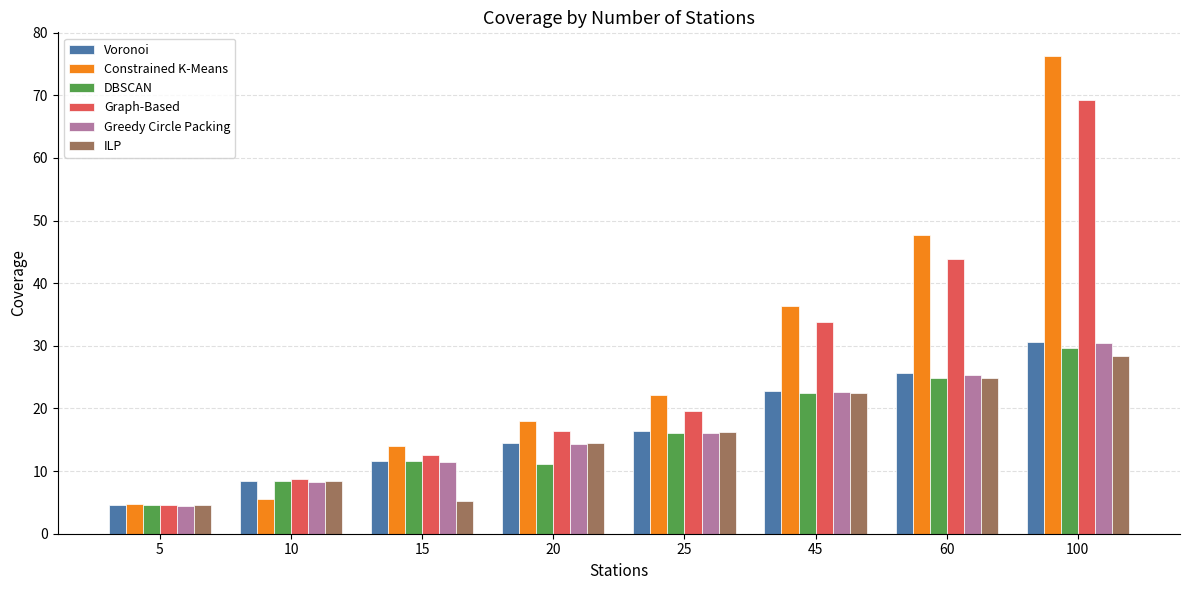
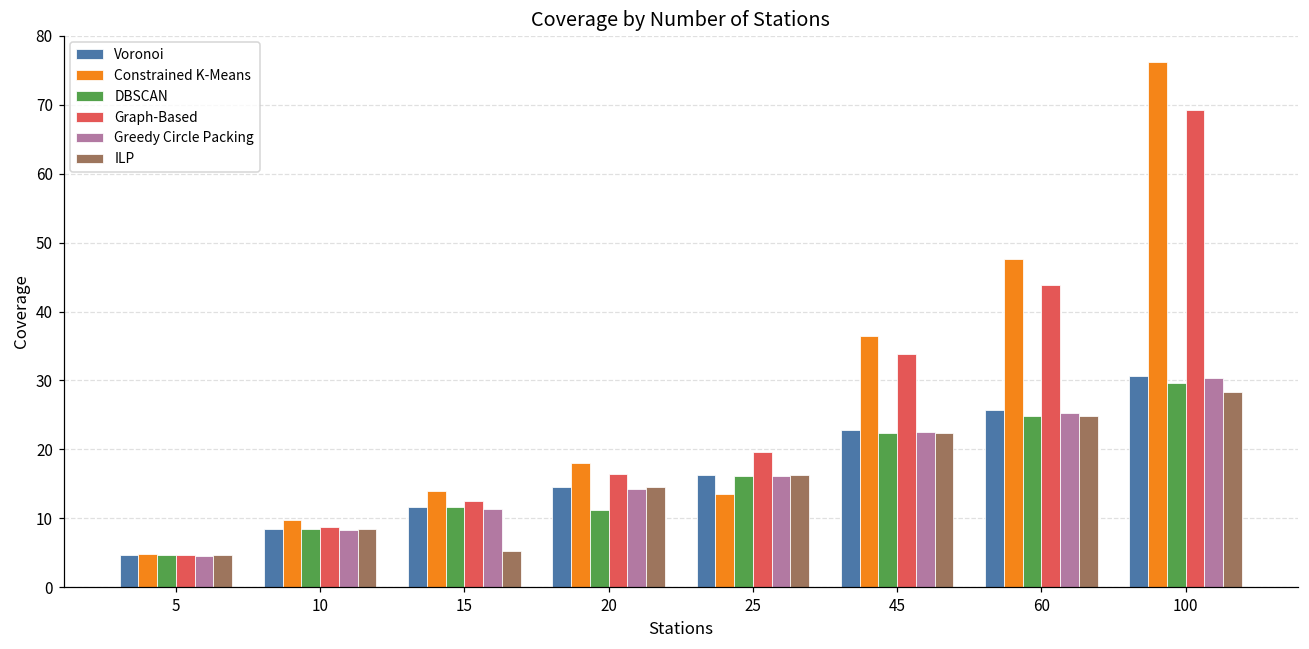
  {
    "Voronoi": {
      "5": 5,
      "10": 8,
      "15": 12,
      "20": 14,
      "25": 16,
      "45": 23,
      "60": 26,
      "100": 31
    },
    "Constrained K-Means": {
      "5": 5,
-     "10": 6,
+     "10": 10,
      "15": 14,
      "20": 18,
-     "25": 22,
+     "25": 14,
      "45": 36,
      "60": 48,
      "100": 76
    },
    "DBSCAN": {
      "5": 5,
      "10": 8,
      "15": 12,
      "20": 11,
      "25": 16,
      "45": 22,
      "60": 25,
      "100": 30
    },
    "Graph-Based": {
      "5": 5,
      "10": 9,
      "15": 12,
      "20": 16,
      "25": 20,
      "45": 34,
      "60": 44,
      "100": 69
    },
    "Greedy Circle Packing": {
      "5": 4,
      "10": 8,
      "15": 11,
      "20": 14,
      "25": 16,
      "45": 23,
      "60": 25,
      "100": 30
    },
    "ILP": {
      "5": 5,
      "10": 8,
      "15": 5,
      "20": 14,
      "25": 16,
      "45": 22,
      "60": 25,
      "100": 28
    }
  }
